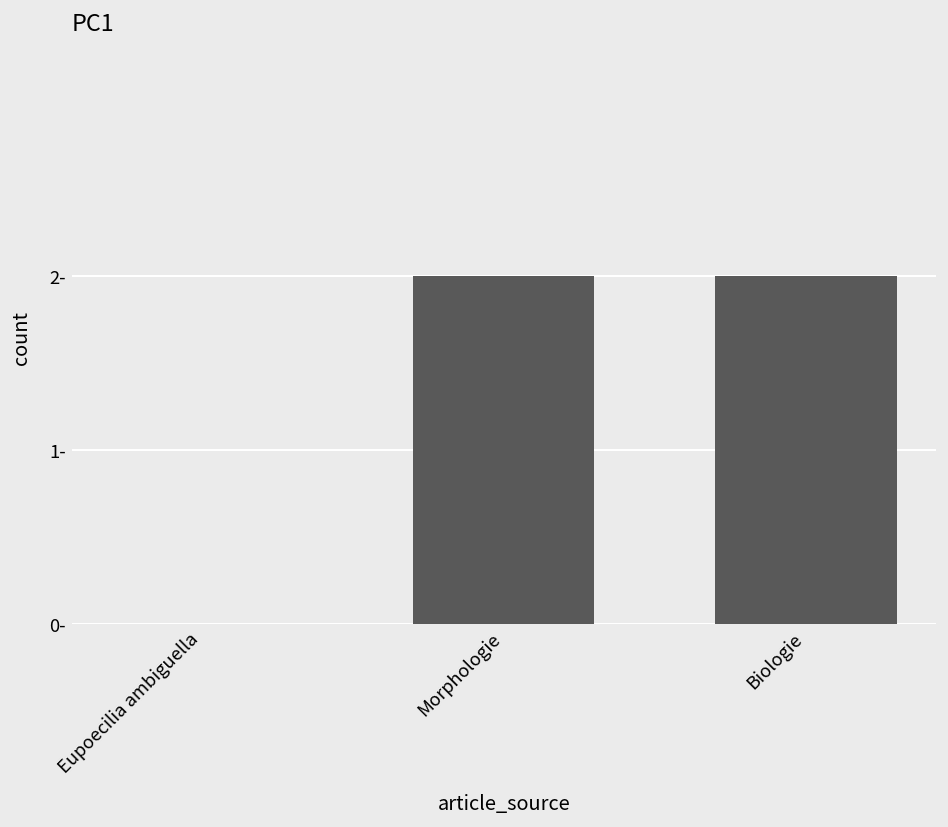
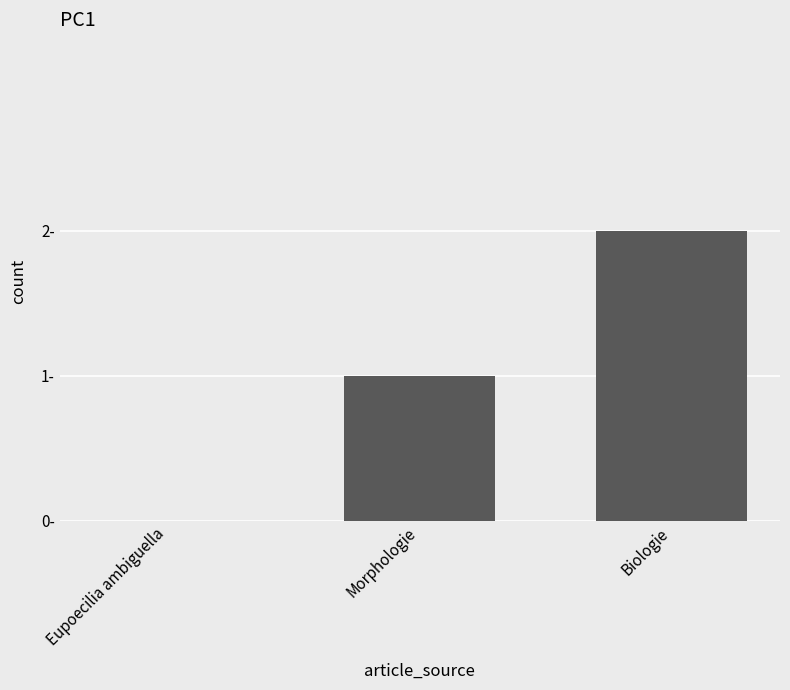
  {
    "Eupoecilia ambiguella": "0-",
-   "Morphologie": "2-",
+   "Morphologie": "1-",
    "Biologie": "2-"
  }
